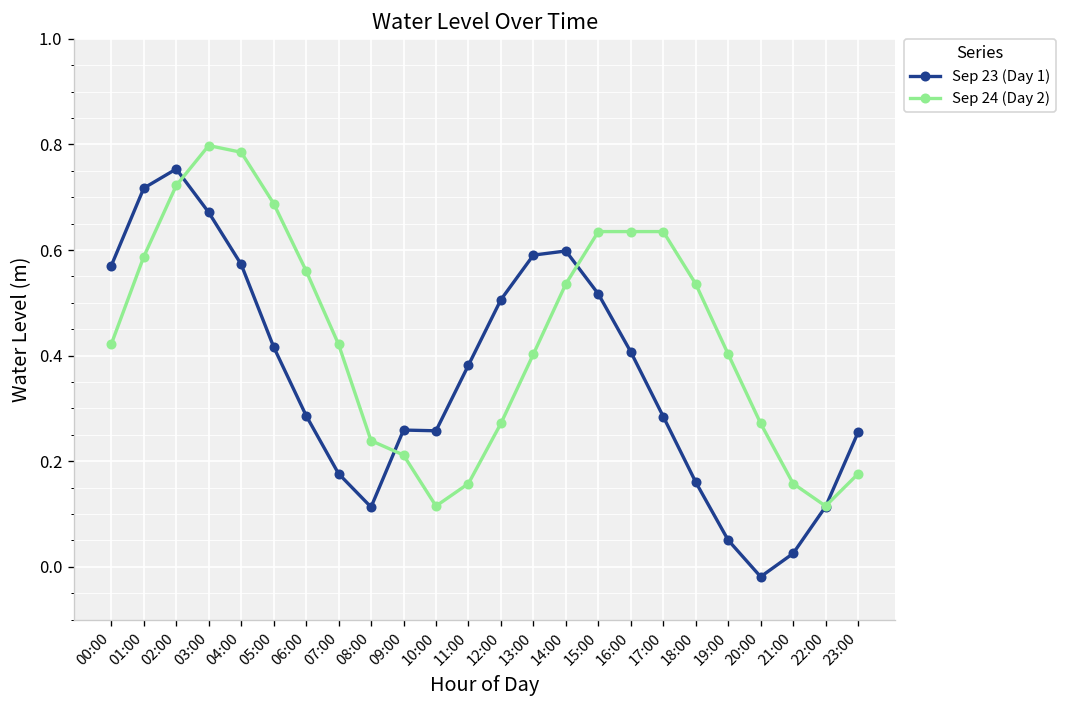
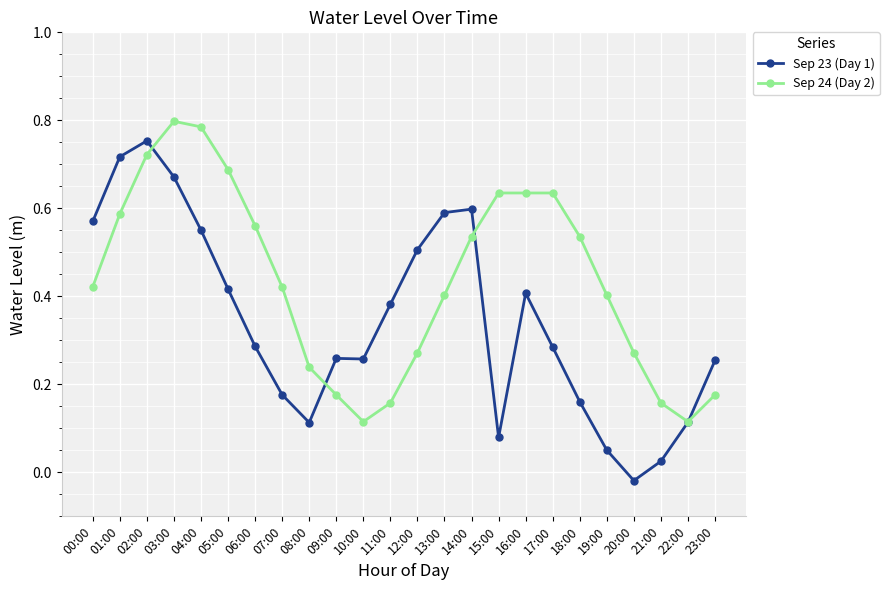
  {
    "Sep 23 (Day 1)": {
      "00:00": 0.57,
      "01:00": 0.72,
      "02:00": 0.75,
      "03:00": 0.67,
-     "04:00": 0.57,
+     "04:00": 0.55,
      "05:00": 0.42,
      "06:00": 0.29,
      "07:00": 0.18,
      "08:00": 0.11,
      "09:00": 0.26,
      "10:00": 0.26,
      "11:00": 0.38,
      "12:00": 0.51,
      "13:00": 0.59,
      "14:00": 0.60,
-     "15:00": 0.52,
+     "15:00": 0.08,
      "16:00": 0.41,
      "17:00": 0.28,
      "18:00": 0.16,
      "19:00": 0.05,
      "20:00": -0.02,
      "21:00": 0.03,
      "23:00": 0.25
    },
    "Sep 24 (Day 2)": {
      "00:00": 0.42,
      "01:00": 0.59,
      "02:00": 0.72,
      "03:00": 0.80,
      "04:00": 0.79,
      "05:00": 0.69,
      "06:00": 0.56,
      "07:00": 0.42,
      "08:00": 0.24,
-     "09:00": 0.21,
+     "09:00": 0.18,
      "10:00": 0.12,
      "11:00": 0.16,
      "12:00": 0.27,
      "13:00": 0.40,
      "14:00": 0.54,
      "15:00": 0.63,
      "16:00": 0.63,
      "17:00": 0.63,
      "18:00": 0.54,
      "19:00": 0.40,
      "20:00": 0.27,
      "21:00": 0.16,
      "23:00": 0.18
    }
  }
